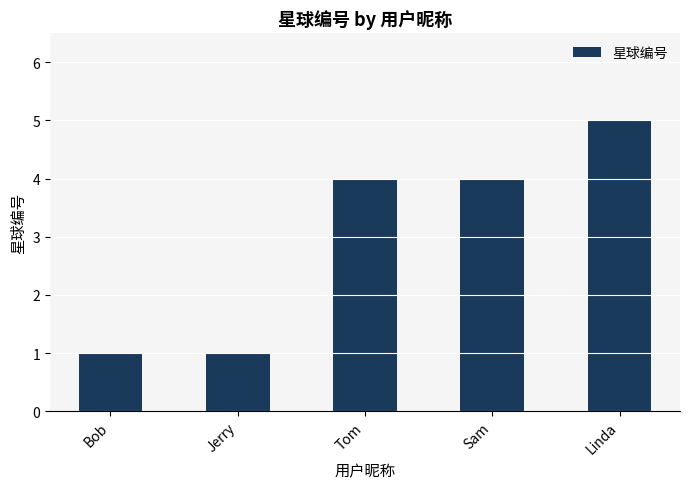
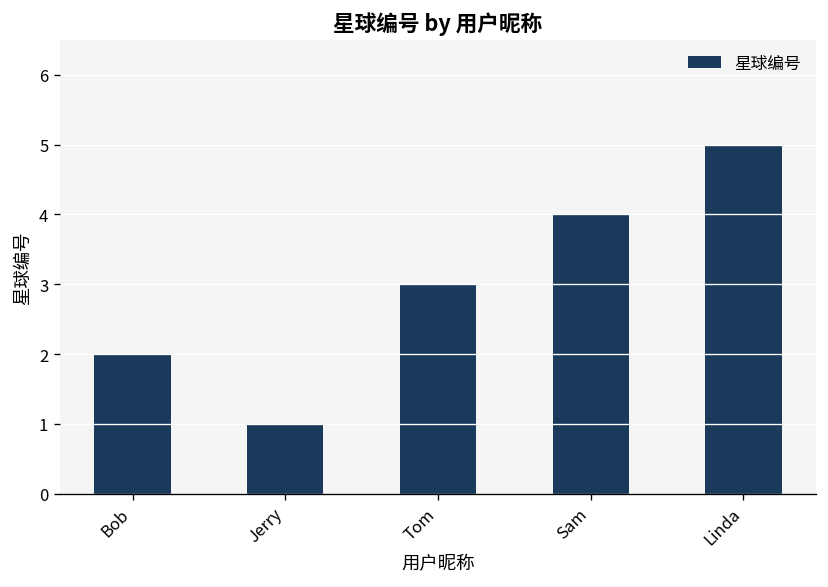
  {
-   "Bob": 1,
+   "Bob": 2,
    "Jerry": 1,
-   "Tom": 4,
+   "Tom": 3,
    "Sam": 4,
    "Linda": 5
  }
